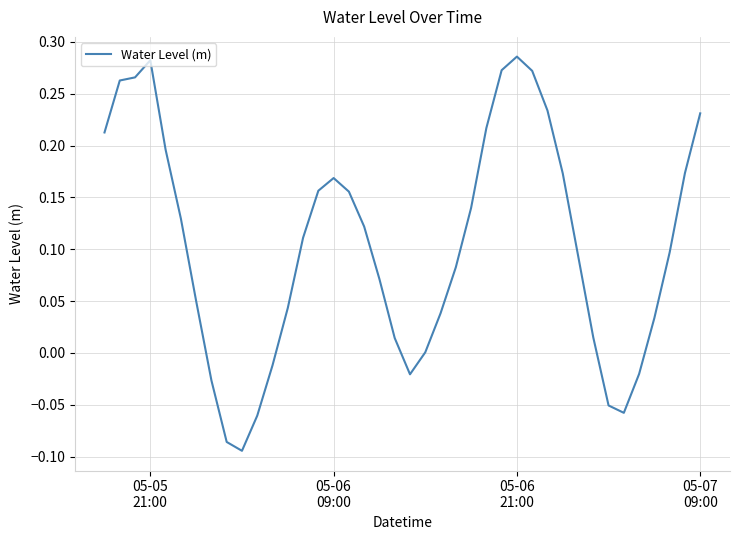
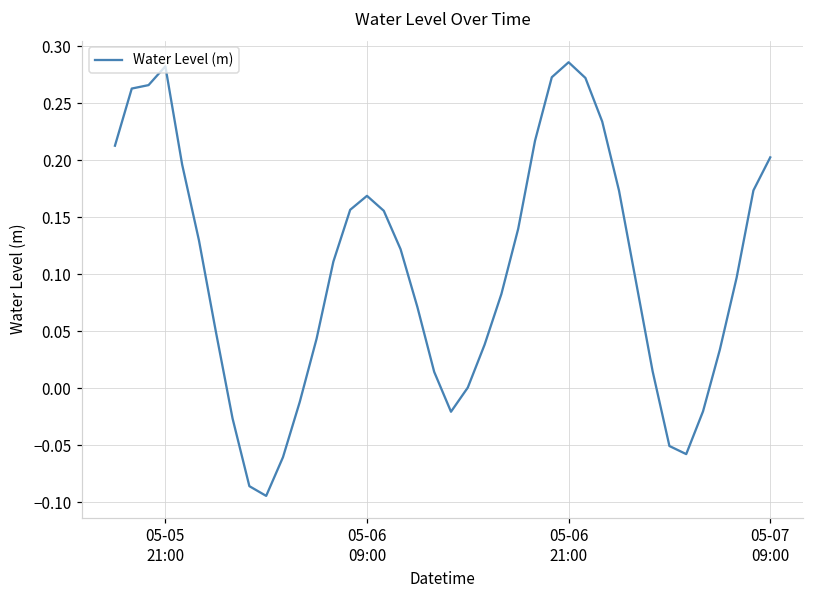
  {
    "05-06 09:00": 0.169,
    "05-06 21:00": 0.286,
-   "05-07 09:00": 0.231
+   "05-07 09:00": 0.202
  }
